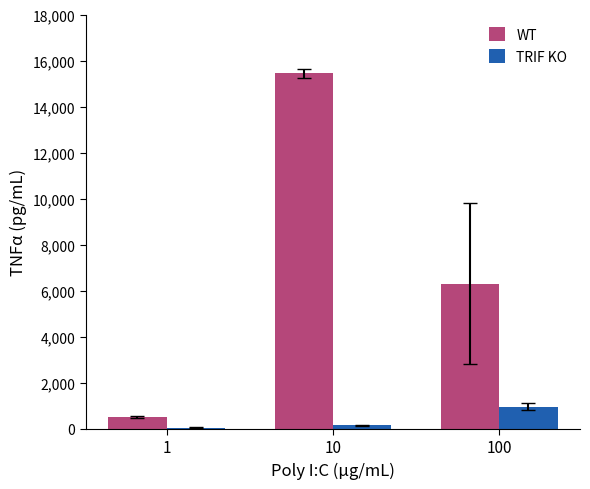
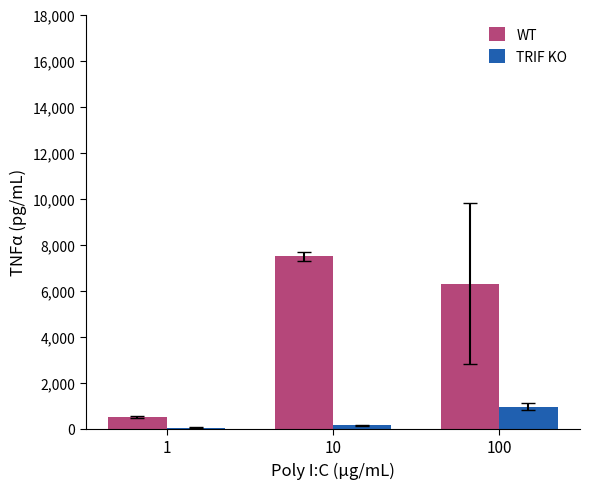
  {
    "WT": {
      "1": "500",
-     "10": "15,500",
+     "10": "7,500",
      "100": "6,300"
    }
  }
